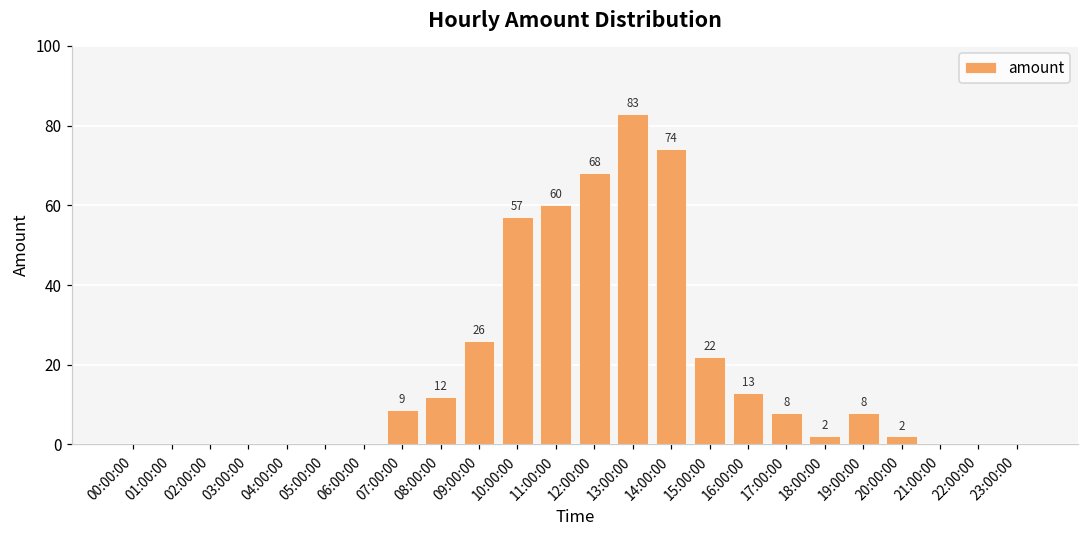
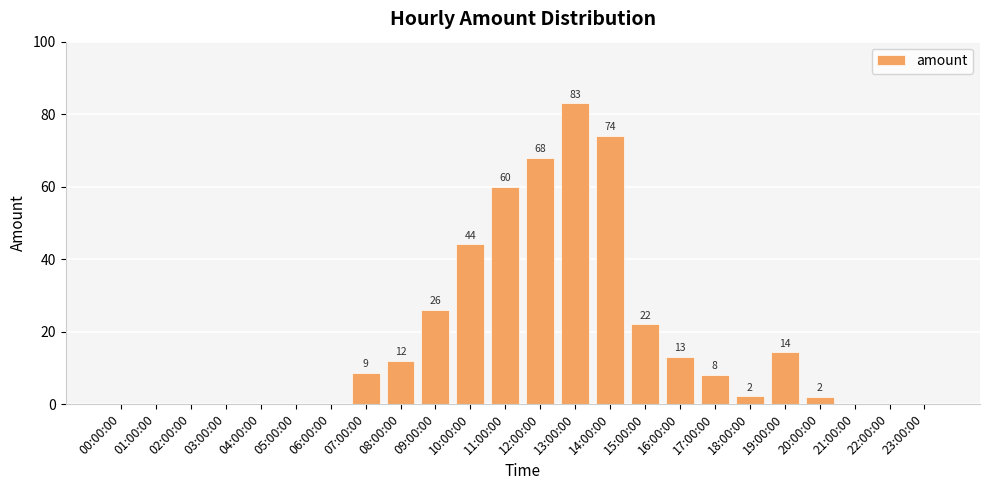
  {
    "07:00:00": 9,
    "08:00:00": 12,
    "09:00:00": 26,
-   "10:00:00": 57,
+   "10:00:00": 44,
    "11:00:00": 60,
    "12:00:00": 68,
    "13:00:00": 83,
    "14:00:00": 74,
    "15:00:00": 22,
    "16:00:00": 13,
    "17:00:00": 8,
    "18:00:00": 2,
-   "19:00:00": 8,
+   "19:00:00": 14,
    "20:00:00": 2
  }
